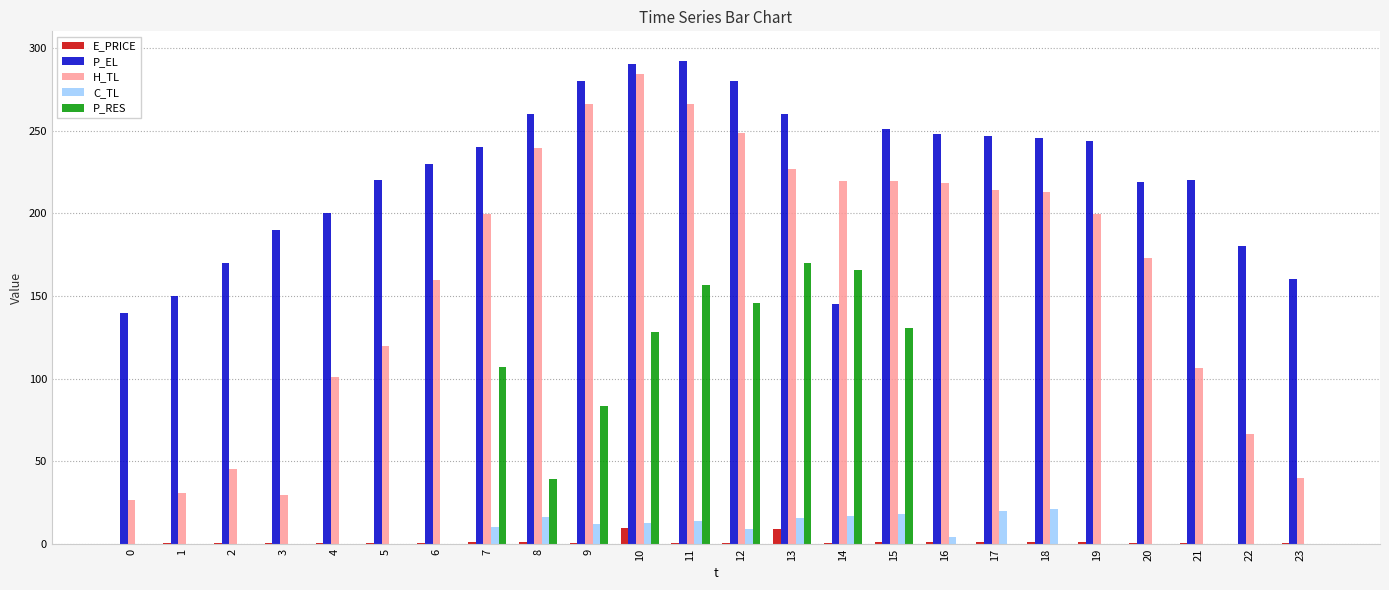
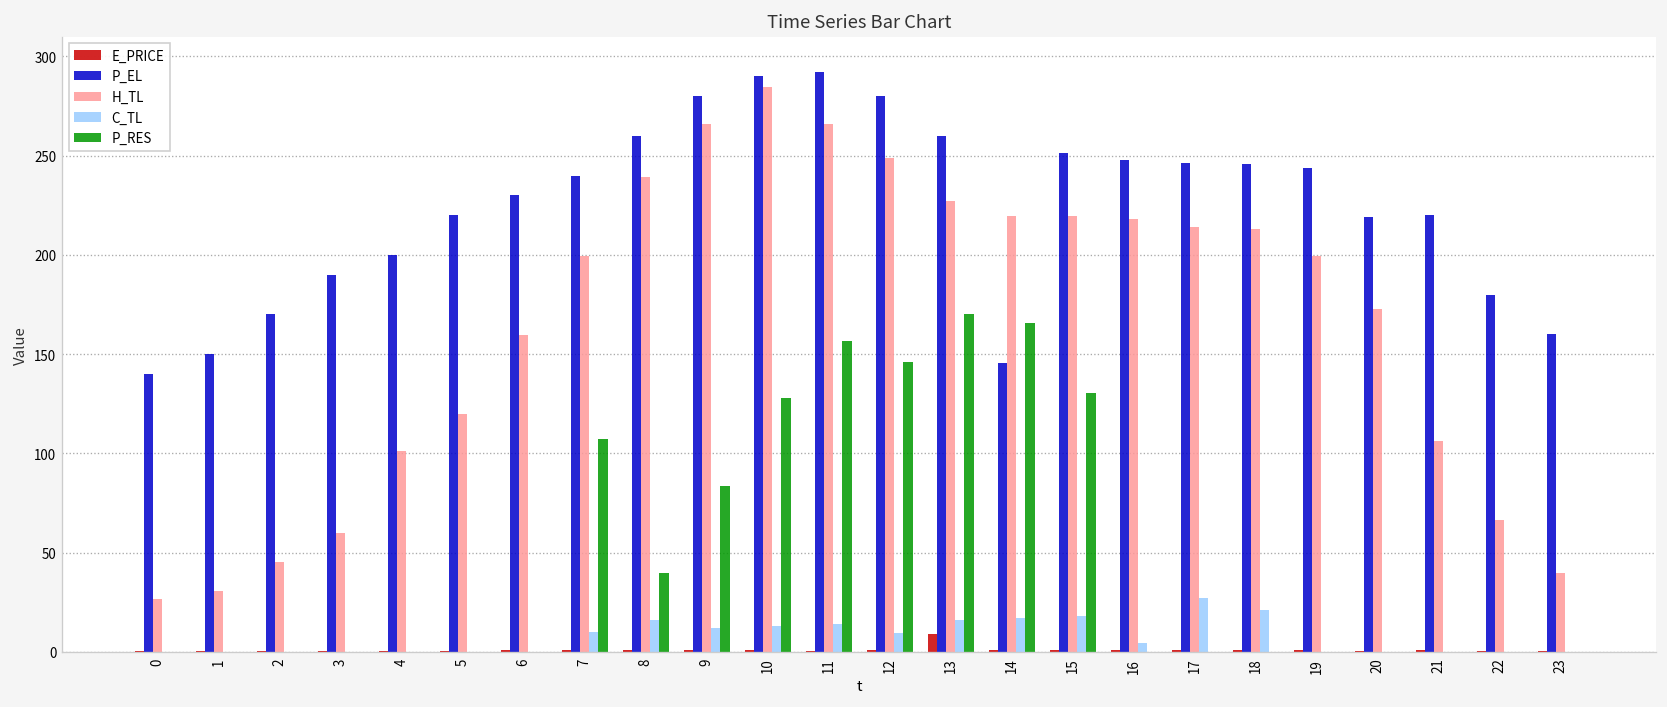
  {
    "E_PRICE": {
-     "10": 9,
+     "10": 1,
      "13": 9
    },
    "P_EL": {
      "0": 140,
      "1": 150,
      "2": 170,
      "3": 190,
      "4": 200,
      "5": 220,
      "6": 230,
      "7": 240,
      "8": 260,
      "9": 280,
      "10": 290,
      "11": 292,
      "12": 280,
      "13": 260,
      "14": 145,
      "15": 251,
      "16": 248,
      "17": 246,
      "18": 246,
      "19": 244,
      "20": 219,
      "21": 220,
      "22": 180,
      "23": 160
    },
    "H_TL": {
      "0": 27,
      "1": 31,
      "2": 45,
-     "3": 30,
+     "3": 60,
      "4": 101,
      "5": 120,
      "6": 160,
      "7": 200,
      "8": 239,
      "9": 266,
      "10": 284,
      "11": 266,
      "12": 249,
      "13": 227,
      "14": 219,
      "15": 219,
      "16": 218,
      "17": 214,
      "18": 213,
      "19": 200,
      "20": 173,
      "21": 106,
      "22": 66,
      "23": 40
    },
    "C_TL": {
      "0": 0,
      "1": 0,
      "2": 0,
      "3": 0,
      "4": 0,
      "5": 0,
      "6": 0,
      "7": 10,
      "8": 16,
      "9": 12,
      "10": 13,
      "11": 14,
      "12": 9,
      "13": 16,
      "14": 17,
      "15": 18,
      "16": 4,
-     "17": 20,
+     "17": 27,
      "18": 21,
      "19": 0,
      "20": 0,
      "21": 0,
      "22": 0,
      "23": 0
    },
    "P_RES": {
      "0": 0,
      "1": 0,
      "2": 0,
      "3": 0,
      "4": 0,
      "5": 0,
      "6": 0,
      "7": 107,
      "8": 40,
      "9": 84,
      "10": 128,
      "11": 157,
      "12": 146,
      "13": 170,
      "14": 166,
      "15": 131,
      "16": 0,
      "17": 0,
      "18": 0,
      "19": 0,
      "20": 0,
      "21": 0,
      "22": 0,
      "23": 0
    }
  }
